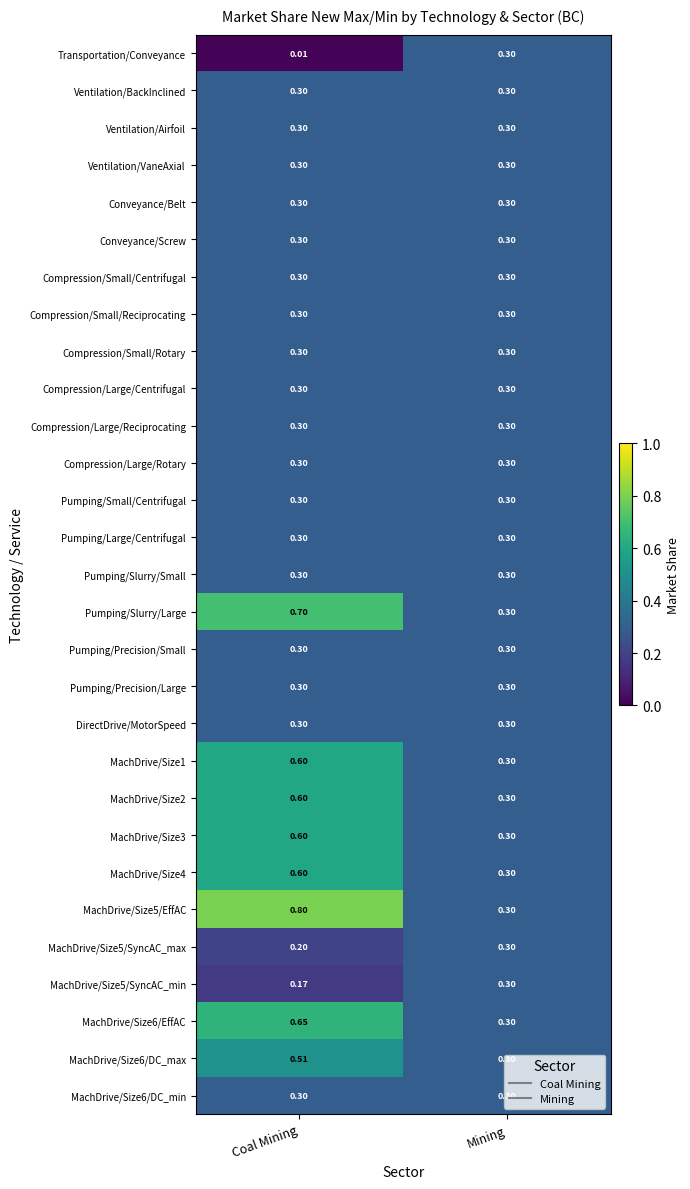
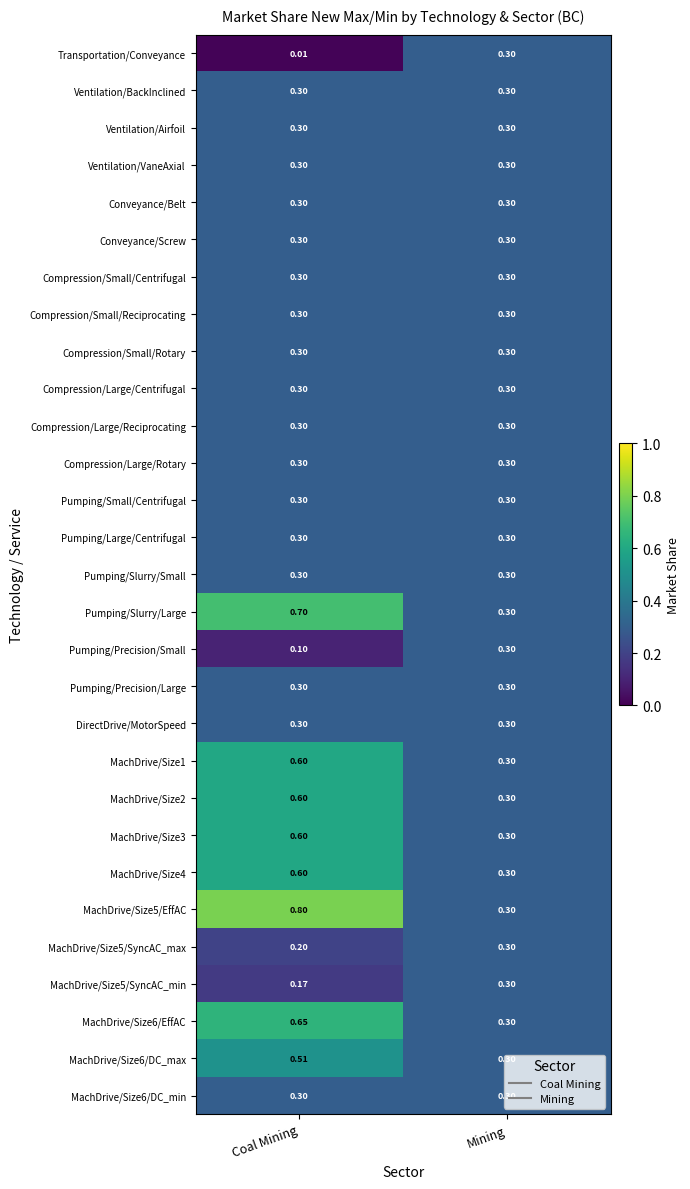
  {
    "Transportation/Conveyance": {
      "Coal Mining": 0.01,
      "Mining": 0.30
    },
    "Ventilation/BackInclined": {
      "Coal Mining": 0.30,
      "Mining": 0.30
    },
    "Ventilation/Airfoil": {
      "Coal Mining": 0.30,
      "Mining": 0.30
    },
    "Ventilation/VaneAxial": {
      "Coal Mining": 0.30,
      "Mining": 0.30
    },
    "Conveyance/Belt": {
      "Coal Mining": 0.30,
      "Mining": 0.30
    },
    "Conveyance/Screw": {
      "Coal Mining": 0.30,
      "Mining": 0.30
    },
    "Compression/Small/Centrifugal": {
      "Coal Mining": 0.30,
      "Mining": 0.30
    },
    "Compression/Small/Reciprocating": {
      "Coal Mining": 0.30,
      "Mining": 0.30
    },
    "Compression/Small/Rotary": {
      "Coal Mining": 0.30,
      "Mining": 0.30
    },
    "Compression/Large/Centrifugal": {
      "Coal Mining": 0.30,
      "Mining": 0.30
    },
    "Compression/Large/Reciprocating": {
      "Coal Mining": 0.30,
      "Mining": 0.30
    },
    "Compression/Large/Rotary": {
      "Coal Mining": 0.30,
      "Mining": 0.30
    },
    "Pumping/Small/Centrifugal": {
      "Coal Mining": 0.30,
      "Mining": 0.30
    },
    "Pumping/Large/Centrifugal": {
      "Coal Mining": 0.30,
      "Mining": 0.30
    },
    "Pumping/Slurry/Small": {
      "Coal Mining": 0.30,
      "Mining": 0.30
    },
    "Pumping/Slurry/Large": {
      "Coal Mining": 0.70,
      "Mining": 0.30
    },
    "Pumping/Precision/Small": {
-     "Coal Mining": 0.30,
+     "Coal Mining": 0.10,
      "Mining": 0.30
    },
    "Pumping/Precision/Large": {
      "Coal Mining": 0.30,
      "Mining": 0.30
    },
    "DirectDrive/MotorSpeed": {
      "Coal Mining": 0.30,
      "Mining": 0.30
    },
    "MachDrive/Size1": {
      "Coal Mining": 0.60,
      "Mining": 0.30
    },
    "MachDrive/Size2": {
      "Coal Mining": 0.60,
      "Mining": 0.30
    },
    "MachDrive/Size3": {
      "Coal Mining": 0.60,
      "Mining": 0.30
    },
    "MachDrive/Size4": {
      "Coal Mining": 0.60,
      "Mining": 0.30
    },
    "MachDrive/Size5/EffAC": {
      "Coal Mining": 0.80,
      "Mining": 0.30
    },
    "MachDrive/Size5/SyncAC_max": {
      "Coal Mining": 0.20,
      "Mining": 0.30
    },
    "MachDrive/Size5/SyncAC_min": {
      "Coal Mining": 0.17,
      "Mining": 0.30
    },
    "MachDrive/Size6/EffAC": {
      "Coal Mining": 0.65,
      "Mining": 0.30
    },
    "MachDrive/Size6/DC_max": {
      "Coal Mining": 0.51
    },
    "MachDrive/Size6/DC_min": {
      "Coal Mining": 0.30
    }
  }
